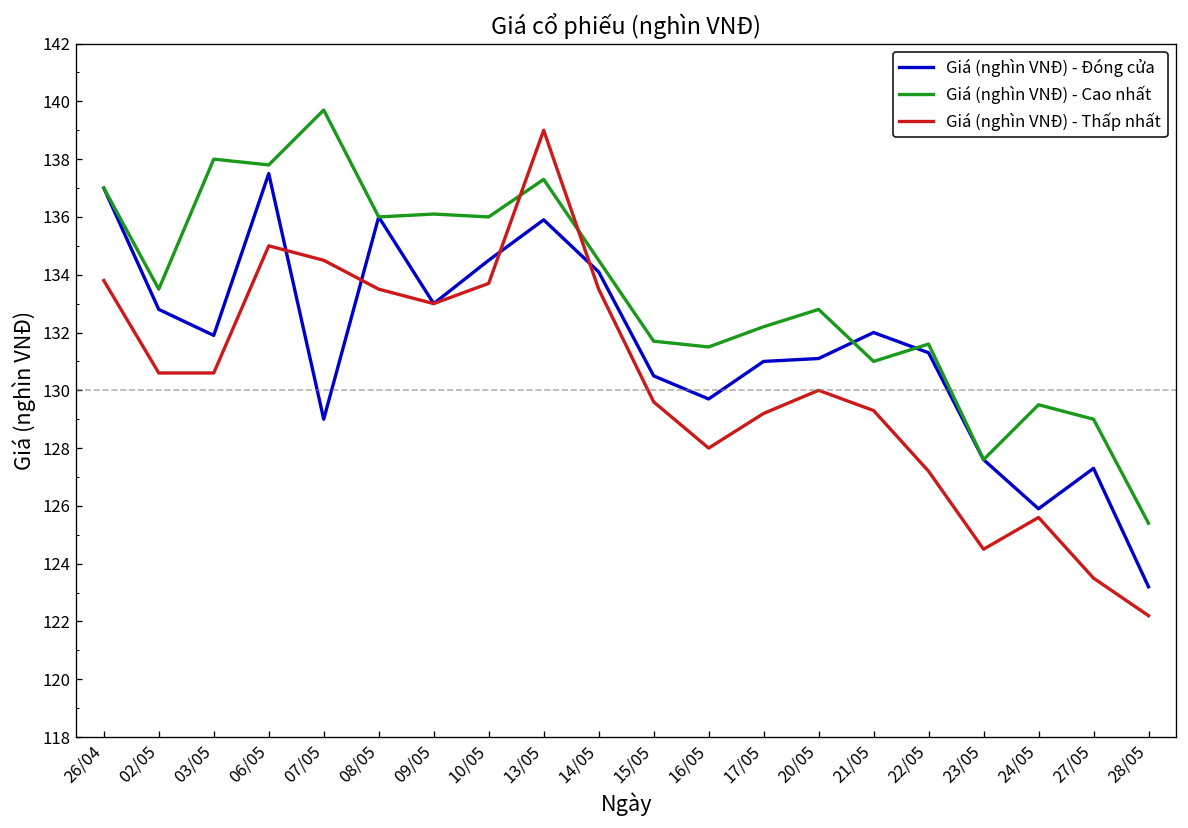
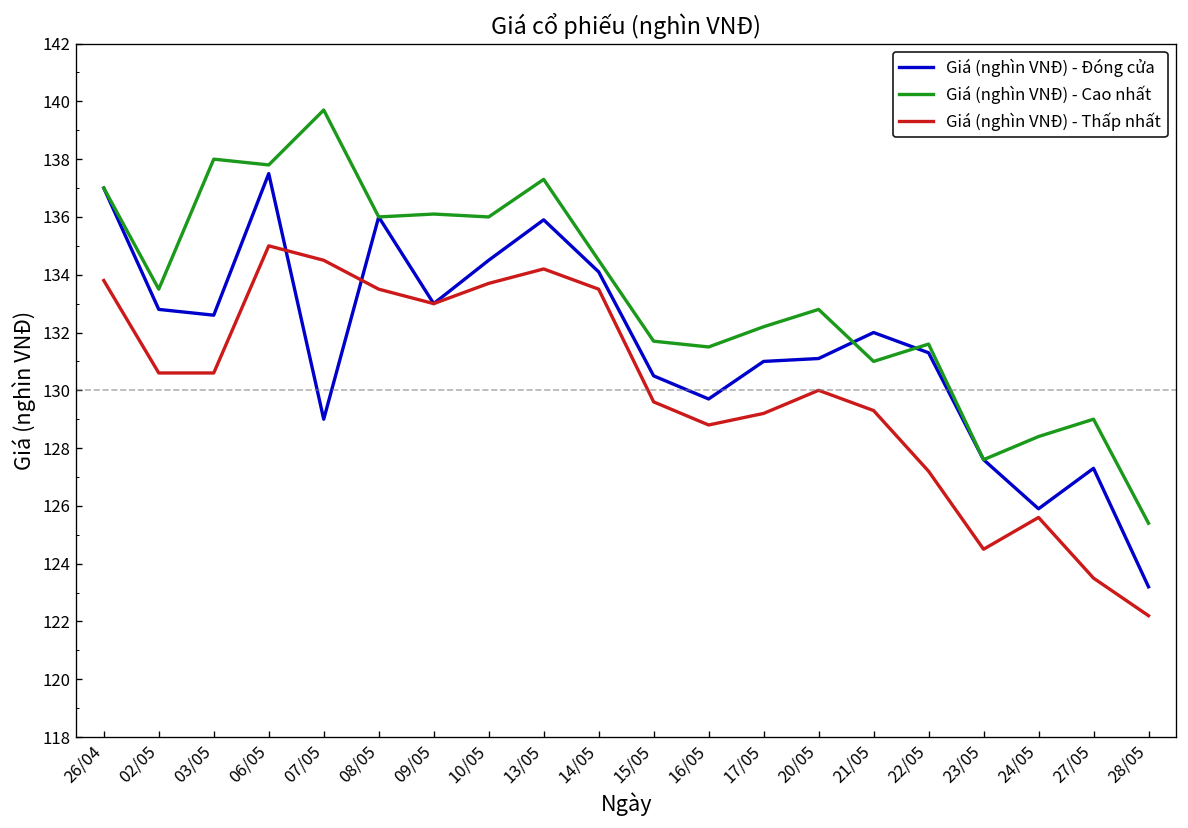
  {
    "Giá (nghìn VNĐ) - Đóng cửa": {
      "02/05": 132.8,
-     "03/05": 131.9,
+     "03/05": 132.6,
      "06/05": 137.5,
      "07/05": 129.0,
      "10/05": 134.5,
      "13/05": 135.9,
      "14/05": 134.1,
      "15/05": 130.5,
      "16/05": 129.7,
      "17/05": 131.0,
      "20/05": 131.1,
      "21/05": 132.0,
      "22/05": 131.3,
      "24/05": 125.9,
      "27/05": 127.3,
      "28/05": 123.2
    },
    "Giá (nghìn VNĐ) - Cao nhất": {
      "02/05": 133.5,
      "03/05": 138.0,
      "06/05": 137.8,
      "07/05": 139.7,
      "09/05": 136.1,
      "10/05": 136.0,
      "13/05": 137.3,
      "14/05": 134.5,
      "15/05": 131.7,
      "16/05": 131.5,
      "17/05": 132.2,
      "20/05": 132.8,
      "21/05": 131.0,
      "22/05": 131.6,
-     "24/05": 129.5,
+     "24/05": 128.4,
      "27/05": 129.0,
      "28/05": 125.4
    },
    "Giá (nghìn VNĐ) - Thấp nhất": {
      "26/04": 133.8,
      "02/05": 130.6,
      "03/05": 130.6,
      "06/05": 135.0,
      "07/05": 134.5,
      "08/05": 133.5,
      "10/05": 133.7,
-     "13/05": 139.0,
+     "13/05": 134.2,
      "14/05": 133.5,
      "15/05": 129.6,
-     "16/05": 128.0,
+     "16/05": 128.8,
      "17/05": 129.2,
      "20/05": 130.0,
      "21/05": 129.3,
      "22/05": 127.2,
      "23/05": 124.5,
      "24/05": 125.6,
      "27/05": 123.5,
      "28/05": 122.2
    }
  }
